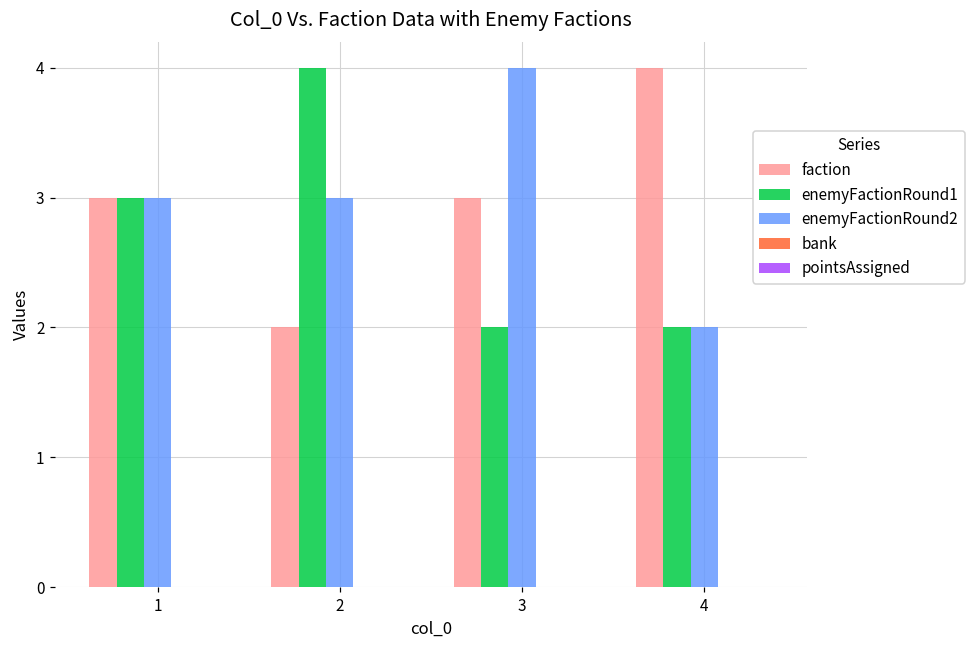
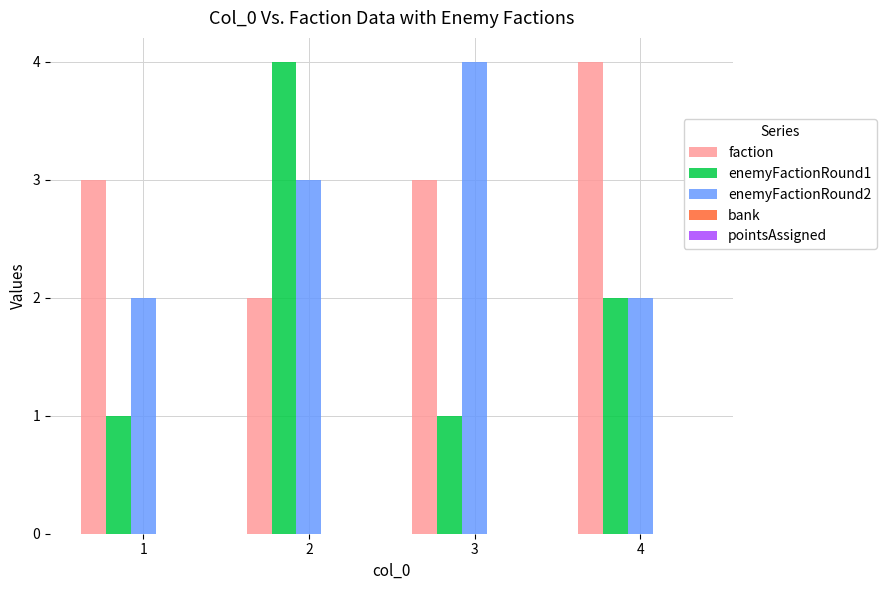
  {
    "faction": {
      "1": 3,
      "2": 2,
      "3": 3,
      "4": 4
    },
    "enemyFactionRound1": {
-     "1": 3,
+     "1": 1,
      "2": 4,
-     "3": 2,
+     "3": 1,
      "4": 2
    },
    "enemyFactionRound2": {
-     "1": 3,
+     "1": 2,
      "2": 3,
      "3": 4,
      "4": 2
    },
    "bank": {
      "1": 0,
      "2": 0,
      "3": 0,
      "4": 0
    },
    "pointsAssigned": {
      "1": 0,
      "2": 0,
      "3": 0,
      "4": 0
    }
  }
